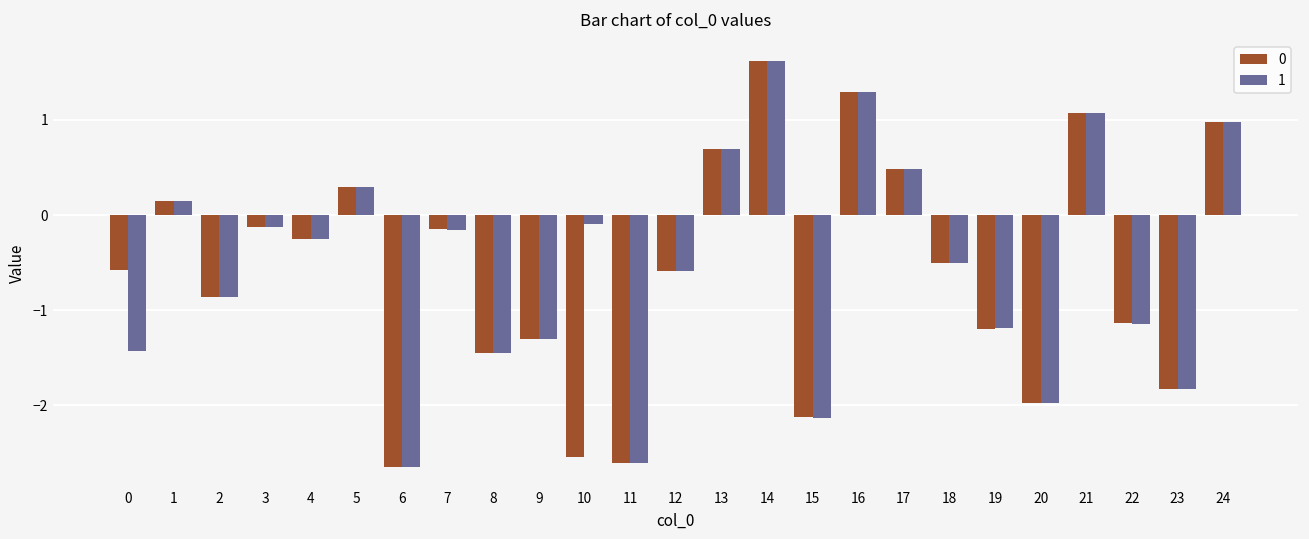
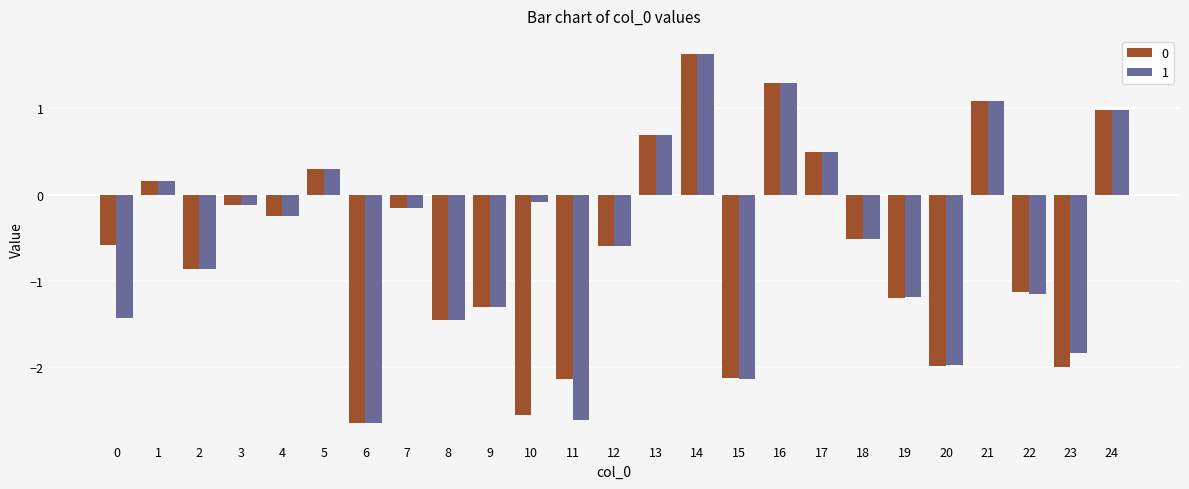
  {
    "0": {
      "0": -0.6,
      "1": 0.2,
      "2": -0.9,
      "3": -0.1,
      "4": -0.2,
      "5": 0.3,
      "6": -2.6,
      "7": -0.2,
      "8": -1.5,
      "9": -1.3,
      "10": -2.5,
-     "11": -2.6,
+     "11": -2.1,
      "12": -0.6,
      "13": 0.7,
      "14": 1.6,
      "15": -2.1,
      "16": 1.3,
      "17": 0.5,
      "18": -0.5,
      "19": -1.2,
      "20": -2.0,
      "21": 1.1,
      "22": -1.1,
-     "23": -1.8,
+     "23": -2.0,
      "24": 1.0
    },
    "1": {
      "0": -1.4,
      "1": 0.2,
      "2": -0.9,
      "3": -0.1,
      "4": -0.2,
      "5": 0.3,
      "6": -2.6,
      "7": -0.2,
      "8": -1.5,
      "9": -1.3,
      "10": -0.1,
      "11": -2.6,
      "12": -0.6,
      "13": 0.7,
      "14": 1.6,
      "15": -2.1,
      "16": 1.3,
      "17": 0.5,
      "18": -0.5,
      "19": -1.2,
      "20": -2.0,
      "21": 1.1,
      "22": -1.1,
      "23": -1.8,
      "24": 1.0
    }
  }
